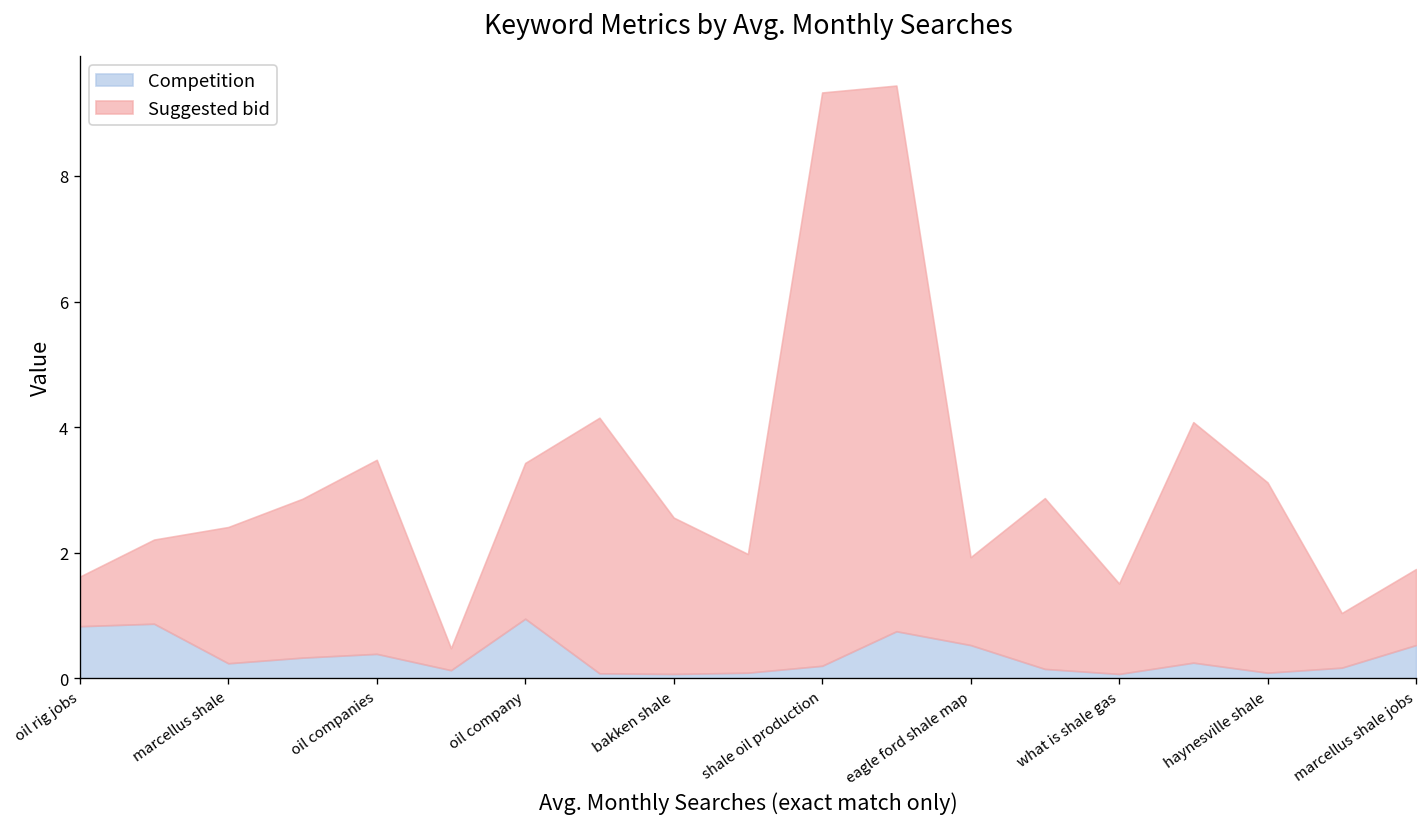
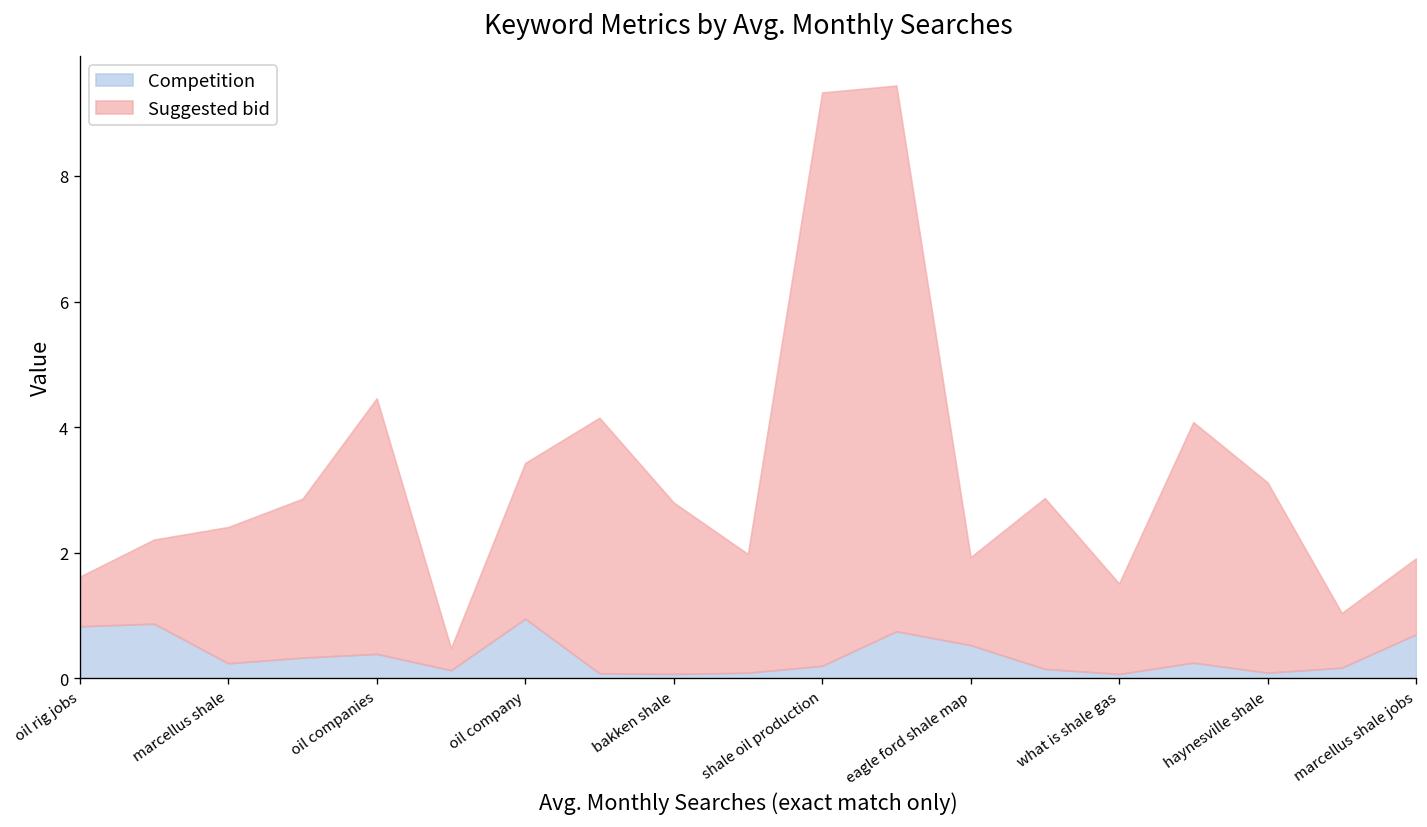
  {
    "Competition": {
      "oil rig jobs": 0.8,
      "marcellus shale": 0.2,
      "oil companies": 0.4,
      "oil company": 1.0,
      "bakken shale": 0.1,
      "shale oil production": 0.2,
      "eagle ford shale map": 0.5,
      "what is shale gas": 0.1,
      "haynesville shale": 0.1,
-     "marcellus shale jobs": 0.5
+     "marcellus shale jobs": 0.7
    },
    "Suggested bid": {
      "oil rig jobs": 0.8,
      "marcellus shale": 2.2,
-     "oil companies": 3.1,
+     "oil companies": 4.1,
      "oil company": 2.5,
-     "bakken shale": 2.5,
+     "bakken shale": 2.7,
      "shale oil production": 9.1,
      "eagle ford shale map": 1.4,
      "what is shale gas": 1.4,
      "haynesville shale": 3.0,
      "marcellus shale jobs": 1.2
    }
  }
